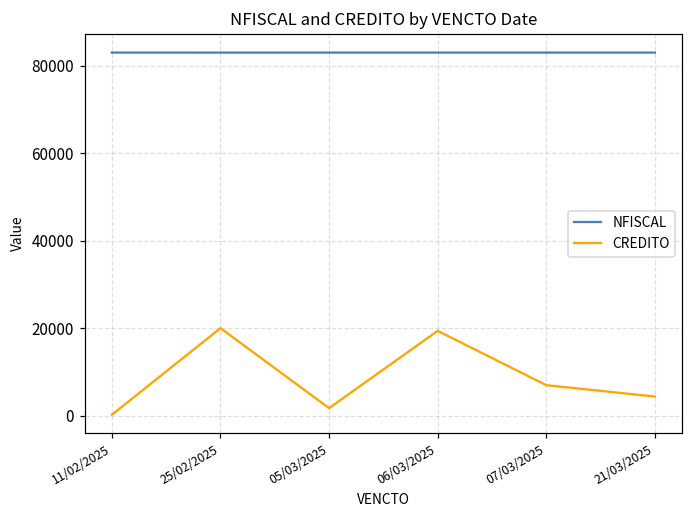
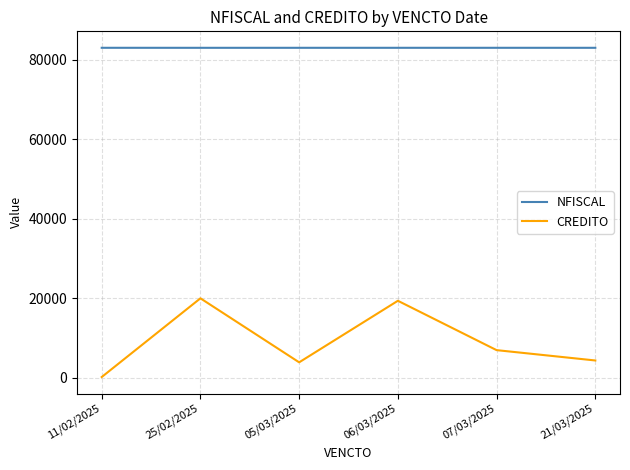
  {
    "NFISCAL": {
      "11/02/2025": 83000,
      "25/02/2025": 83000,
      "05/03/2025": 83000,
      "06/03/2025": 83000,
      "07/03/2025": 83000,
      "21/03/2025": 83000
    },
    "CREDITO": {
      "11/02/2025": 0,
      "25/02/2025": 20000,
-     "05/03/2025": 2000,
+     "05/03/2025": 4000,
      "06/03/2025": 19000,
      "07/03/2025": 7000,
      "21/03/2025": 4000
    }
  }
